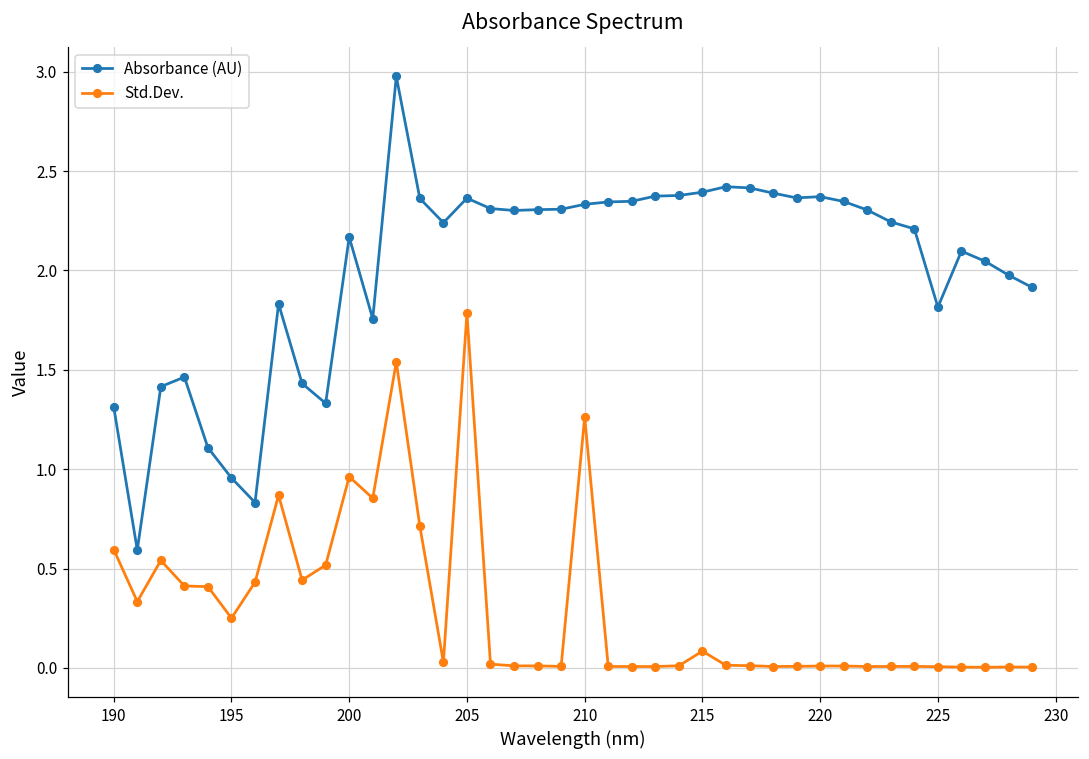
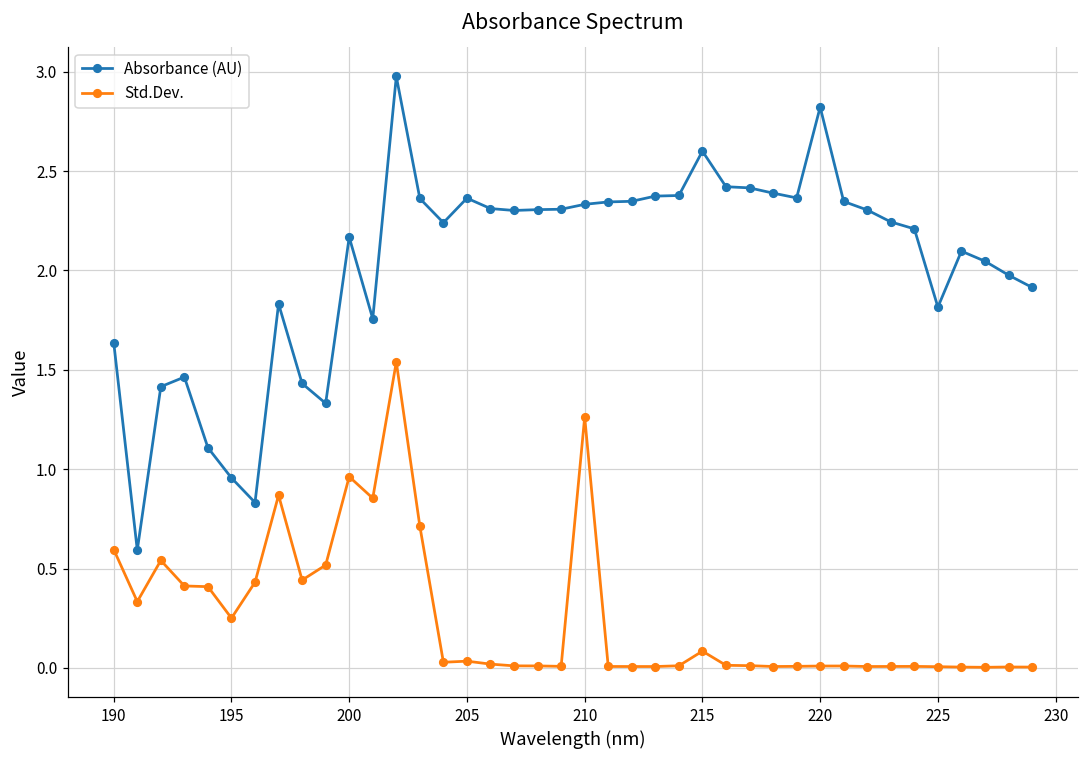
  {
    "Absorbance (AU)": {
-     "190": 1.31,
+     "190": 1.64,
      "195": 0.96,
      "200": 2.17,
      "205": 2.36,
      "210": 2.33,
-     "215": 2.39,
-     "220": 2.37,
+     "215": 2.60,
+     "220": 2.82,
      "225": 1.82
    },
    "Std.Dev.": {
      "190": 0.60,
      "195": 0.25,
      "200": 0.96,
-     "205": 1.79,
+     "205": 0.03,
      "210": 1.26,
      "215": 0.08,
      "220": 0.01,
      "225": 0.01
    }
  }
